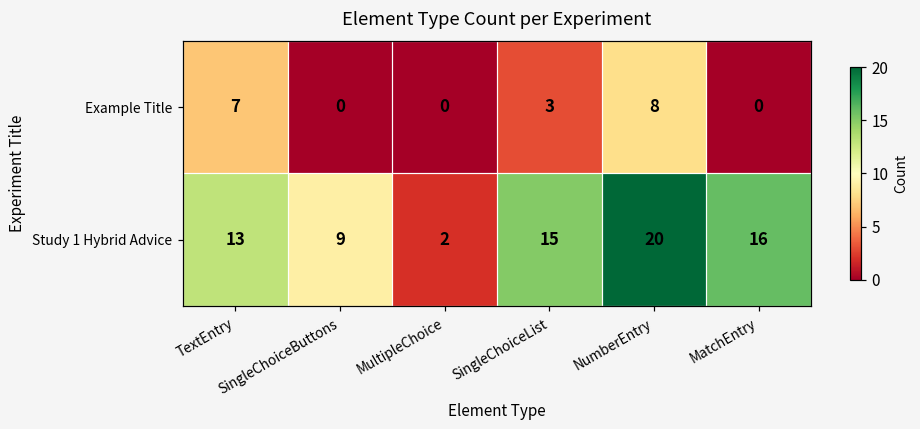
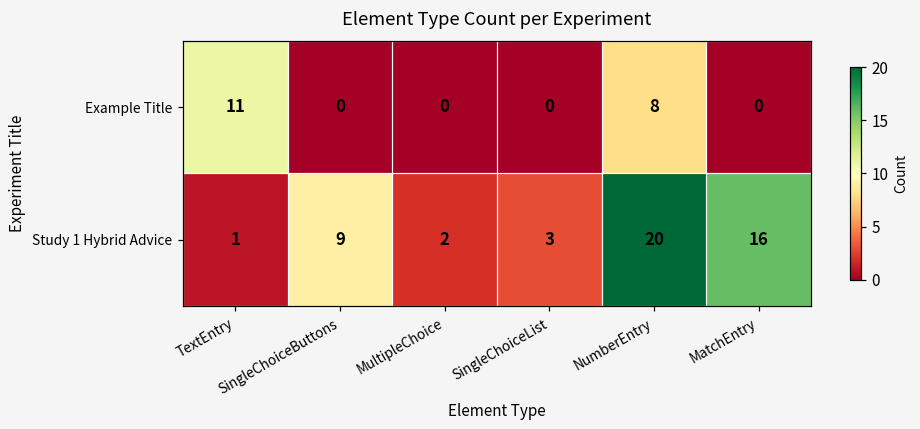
  {
    "Example Title": {
-     "TextEntry": 7,
+     "TextEntry": 11,
      "SingleChoiceButtons": 0,
      "MultipleChoice": 0,
-     "SingleChoiceList": 3,
+     "SingleChoiceList": 0,
      "NumberEntry": 8,
      "MatchEntry": 0
    },
    "Study 1 Hybrid Advice": {
-     "TextEntry": 13,
+     "TextEntry": 1,
      "SingleChoiceButtons": 9,
      "MultipleChoice": 2,
-     "SingleChoiceList": 15,
+     "SingleChoiceList": 3,
      "NumberEntry": 20,
      "MatchEntry": 16
    }
  }
